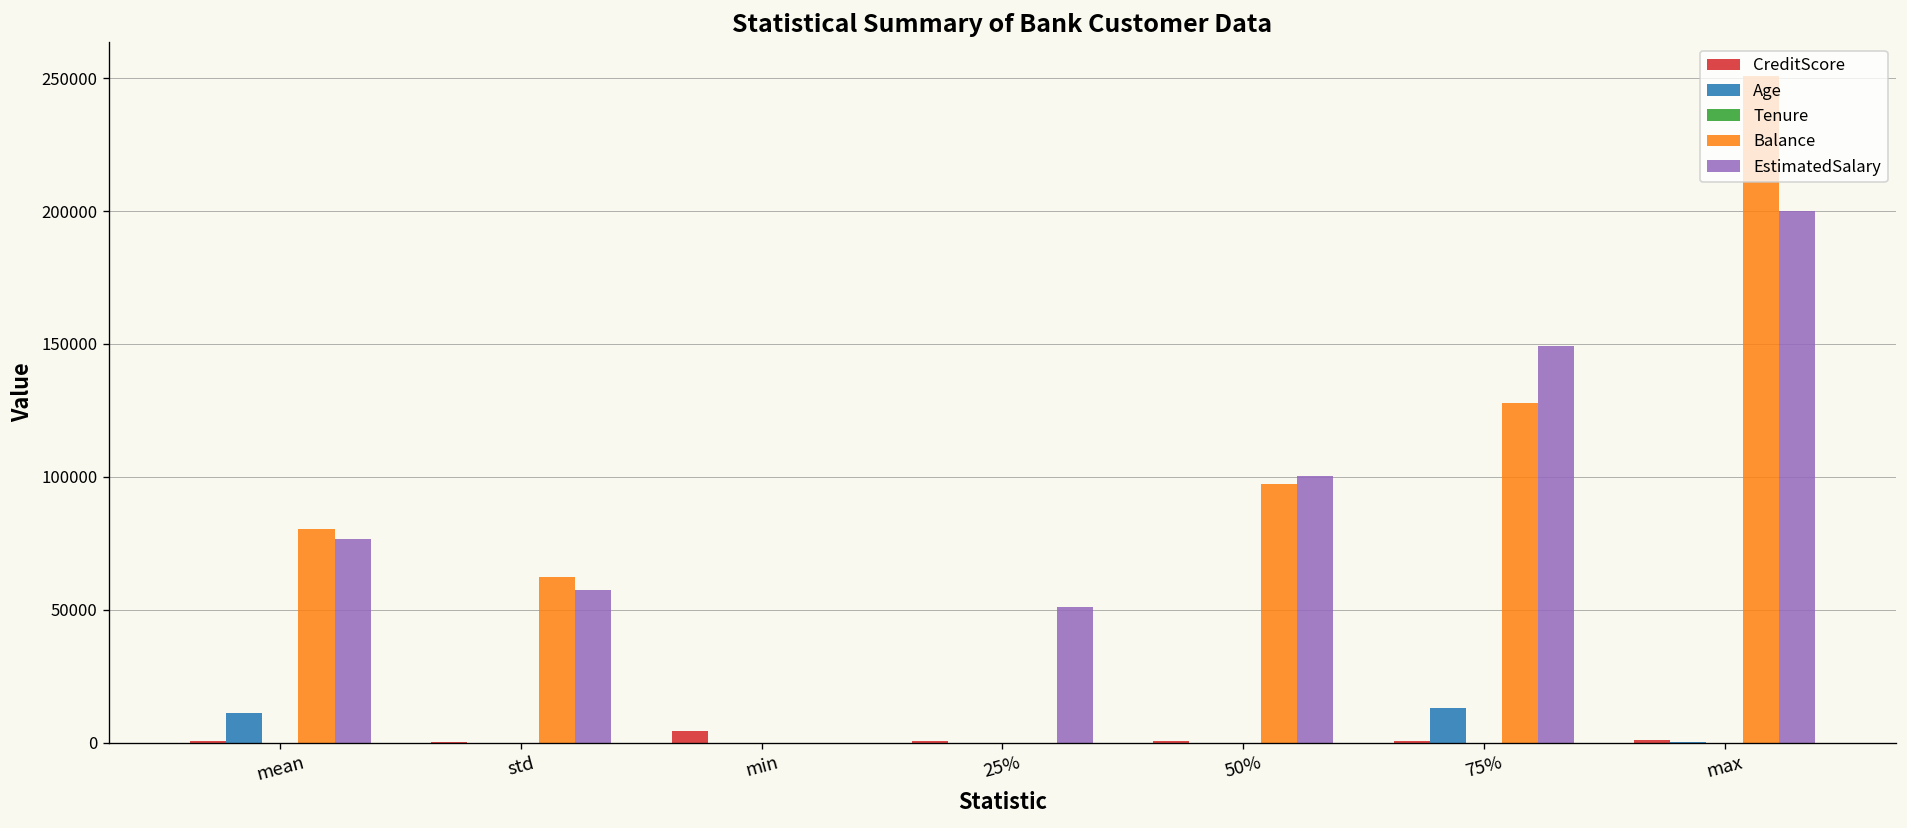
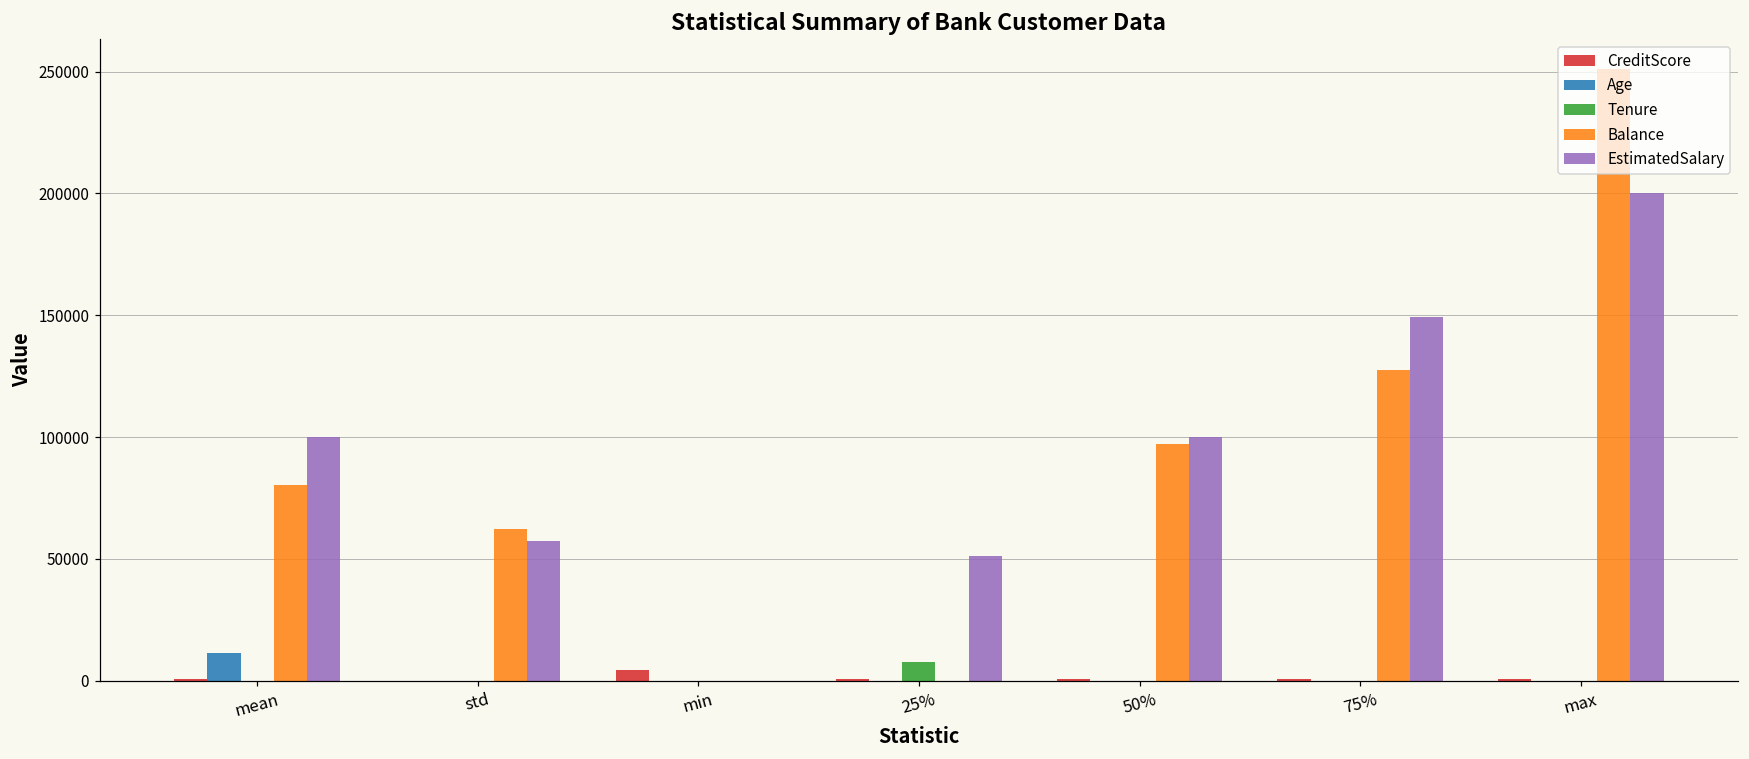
  {
    "CreditScore": {
      "min": 4000
    },
    "Age": {
      "mean": 11000,
-     "75%": 13000
+     "75%": 0
    },
    "Tenure": {
      "min": 0,
-     "25%": 0
+     "25%": 8000
    },
    "Balance": {
      "mean": 80000,
      "std": 62000,
      "min": 0,
      "25%": 0,
      "50%": 97000,
      "75%": 128000
    },
    "EstimatedSalary": {
-     "mean": 77000,
+     "mean": 100000,
      "std": 58000,
      "25%": 51000,
      "50%": 100000,
      "75%": 149000,
      "max": 200000
    }
  }
